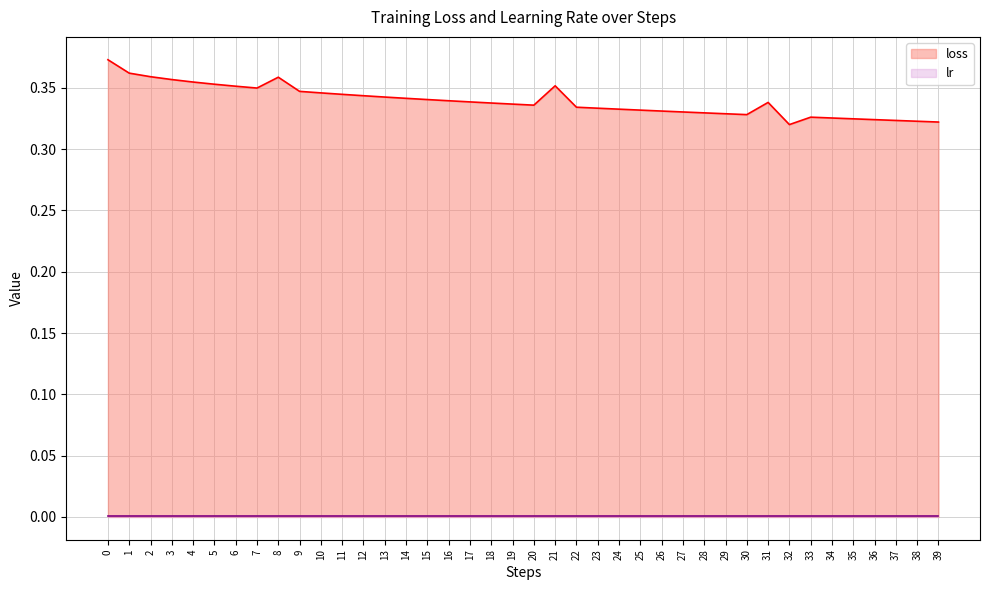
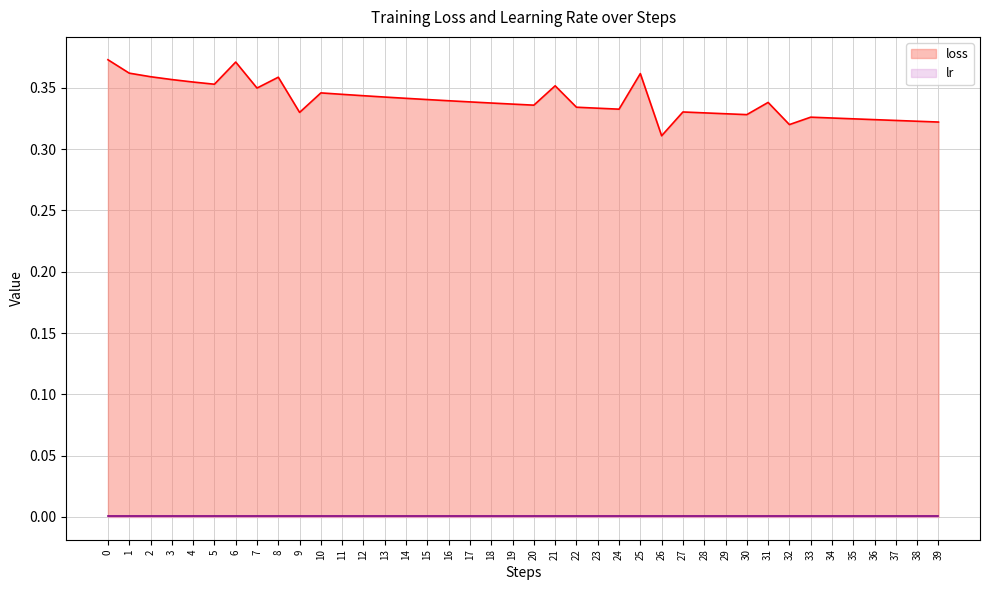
  {
    "loss": {
      "0": 0.373,
      "1": 0.362,
      "2": 0.359,
      "3": 0.357,
      "4": 0.355,
      "5": 0.353,
-     "6": 0.351,
+     "6": 0.371,
      "7": 0.350,
      "8": 0.359,
-     "9": 0.347,
+     "9": 0.330,
      "10": 0.346,
      "11": 0.345,
      "12": 0.344,
      "13": 0.343,
      "14": 0.341,
      "15": 0.340,
      "16": 0.339,
      "17": 0.339,
      "18": 0.338,
      "19": 0.337,
      "20": 0.336,
      "21": 0.352,
      "22": 0.334,
      "23": 0.333,
      "24": 0.333,
-     "25": 0.332,
-     "26": 0.331,
+     "25": 0.362,
+     "26": 0.311,
      "27": 0.330,
      "28": 0.330,
      "29": 0.329,
      "30": 0.328,
      "31": 0.338,
      "32": 0.320,
      "33": 0.326,
      "34": 0.325,
      "35": 0.325,
      "36": 0.324,
      "37": 0.323,
      "38": 0.323,
      "39": 0.322
    },
    "lr": {
      "0": 0.001,
      "1": 0.001,
      "2": 0.001,
      "3": 0.001,
      "4": 0.001,
      "5": 0.001,
      "6": 0.001,
      "7": 0.001,
      "8": 0.001,
      "9": 0.001,
      "10": 0.001,
      "11": 0.001,
      "12": 0.001,
      "13": 0.001,
      "14": 0.001,
      "15": 0.001,
      "16": 0.001,
      "17": 0.001,
      "18": 0.001,
      "19": 0.001,
      "20": 0.001,
      "21": 0.001,
      "22": 0.001,
      "23": 0.001,
      "24": 0.001,
      "25": 0.001,
      "26": 0.001,
      "27": 0.001,
      "28": 0.001,
      "29": 0.001,
      "30": 0.001,
      "31": 0.001,
      "32": 0.001,
      "33": 0.001,
      "34": 0.001,
      "35": 0.001,
      "36": 0.001,
      "37": 0.001,
      "38": 0.001,
      "39": 0.001
    }
  }
